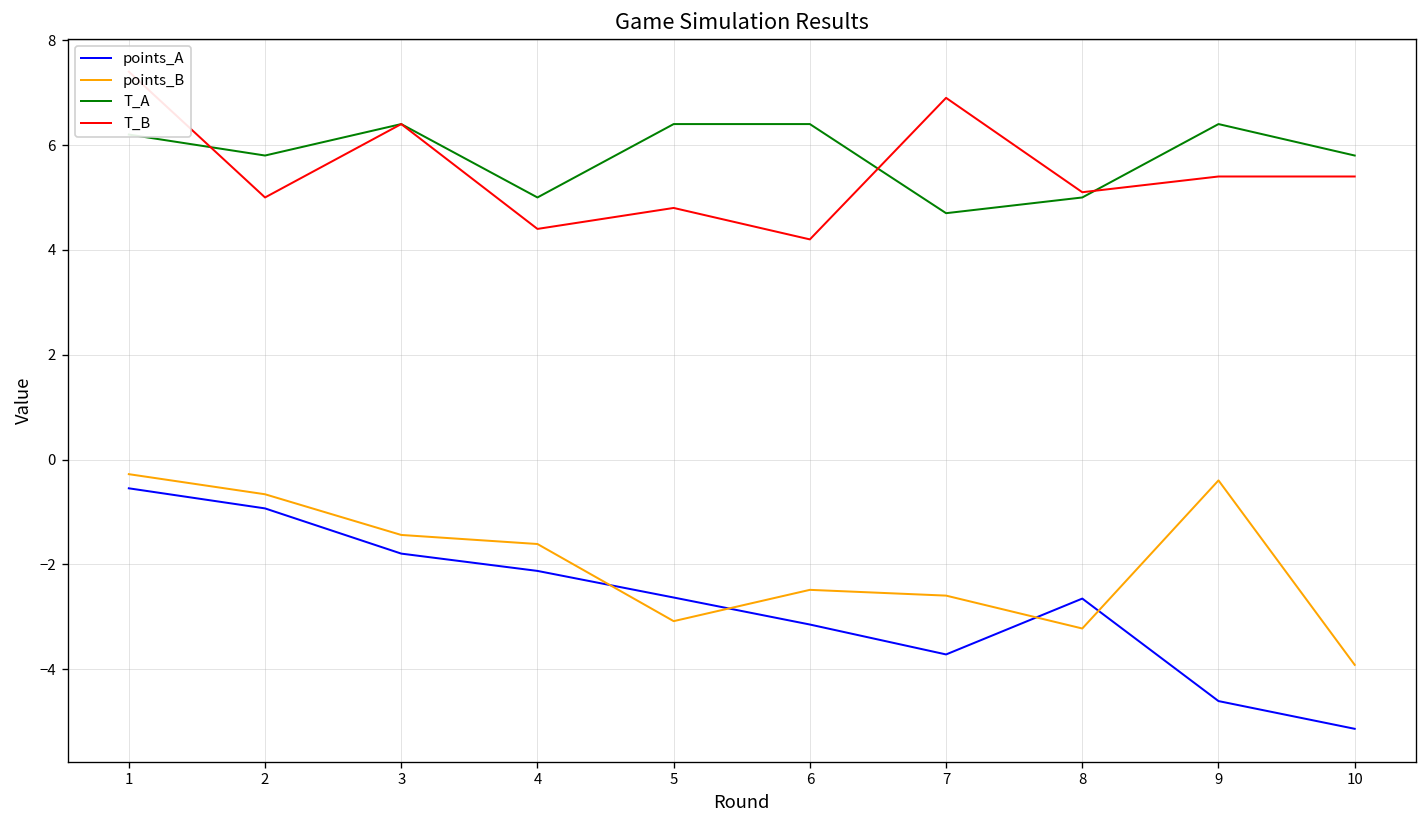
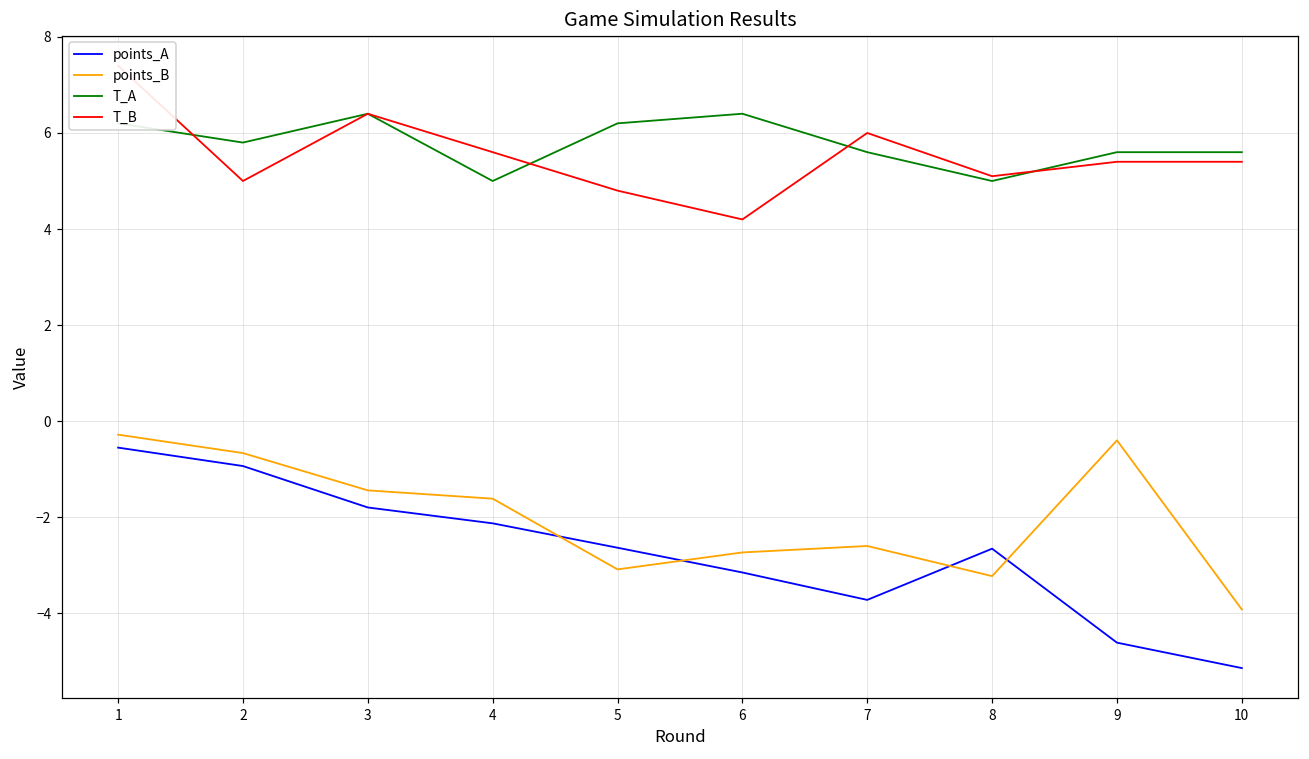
  {
    "points_A": {
      "1": -0.5,
      "2": -0.9,
      "3": -1.8,
      "4": -2.1,
      "5": -2.6,
      "6": -3.1,
      "7": -3.7,
      "8": -2.7,
      "9": -4.6,
      "10": -5.1
    },
    "points_B": {
      "1": -0.3,
      "2": -0.7,
      "3": -1.4,
      "4": -1.6,
      "5": -3.1,
-     "6": -2.5,
+     "6": -2.7,
      "7": -2.6,
      "8": -3.2,
      "9": -0.4,
      "10": -3.9
    },
    "T_A": {
      "2": 5.8,
      "4": 5.0,
-     "5": 6.4,
+     "5": 6.2,
      "6": 6.4,
-     "7": 4.7,
+     "7": 5.6,
      "8": 5.0,
-     "9": 6.4,
-     "10": 5.8
+     "9": 5.6,
+     "10": 5.6
    },
    "T_B": {
      "2": 5.0,
-     "4": 4.4,
+     "4": 5.6,
      "5": 4.8,
      "6": 4.2,
-     "7": 6.9,
+     "7": 6.0,
      "8": 5.1,
      "9": 5.4,
      "10": 5.4
    }
  }
